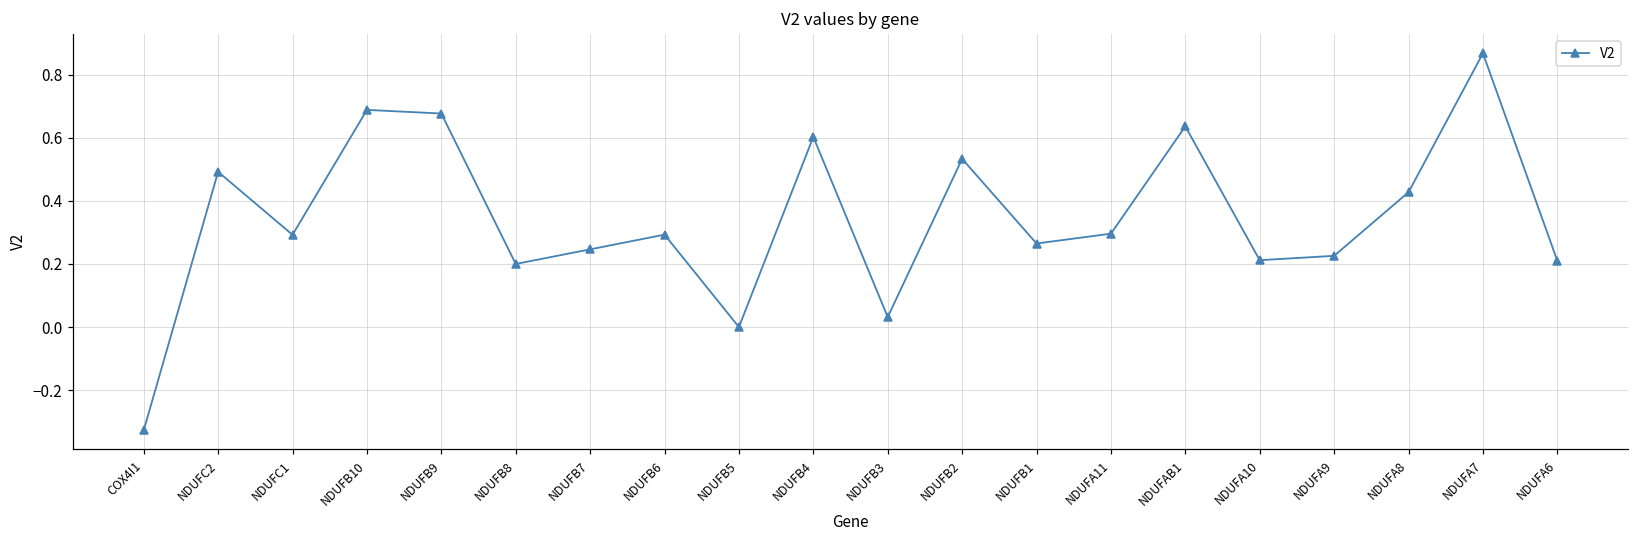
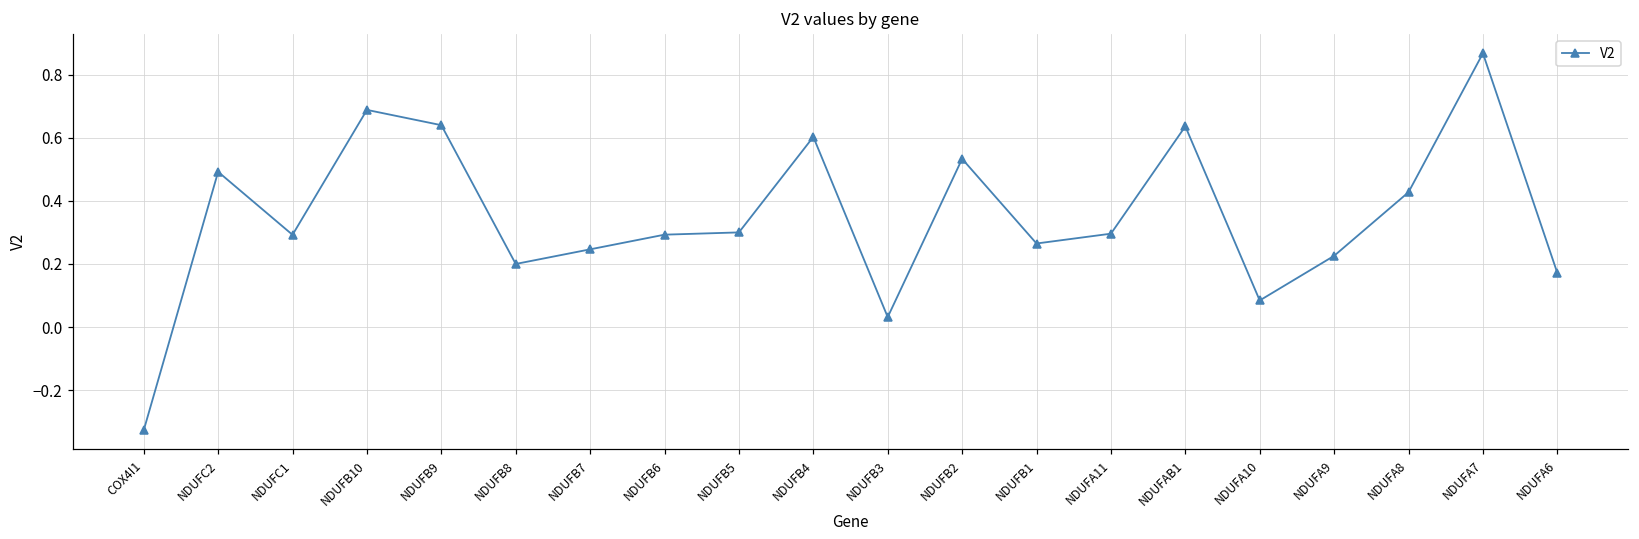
  {
    "COX4I1": -0.33,
    "NDUFC2": 0.49,
    "NDUFC1": 0.29,
    "NDUFB10": 0.69,
-   "NDUFB9": 0.68,
+   "NDUFB9": 0.64,
    "NDUFB8": 0.20,
    "NDUFB7": 0.25,
    "NDUFB6": 0.29,
-   "NDUFB5": 0.0,
+   "NDUFB5": 0.3,
    "NDUFB4": 0.60,
    "NDUFB3": 0.03,
    "NDUFB2": 0.53,
    "NDUFB1": 0.26,
    "NDUFA11": 0.30,
    "NDUFAB1": 0.64,
-   "NDUFA10": 0.21,
+   "NDUFA10": 0.08,
    "NDUFA9": 0.23,
    "NDUFA8": 0.43,
    "NDUFA7": 0.87,
-   "NDUFA6": 0.21
+   "NDUFA6": 0.17
  }
